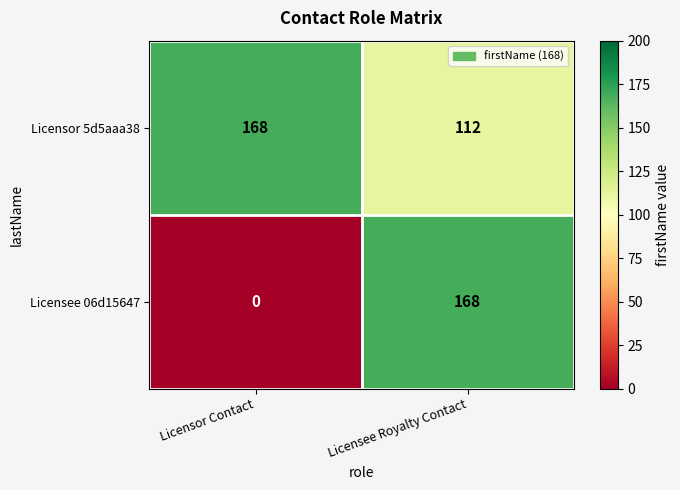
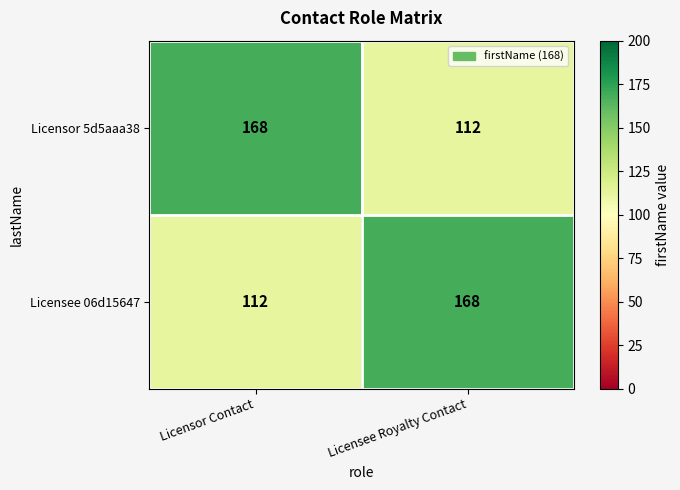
  {
    "Licensor 5d5aaa38": {
      "Licensor Contact": 168,
      "Licensee Royalty Contact": 112
    },
    "Licensee 06d15647": {
-     "Licensor Contact": 0,
+     "Licensor Contact": 112,
      "Licensee Royalty Contact": 168
    }
  }
